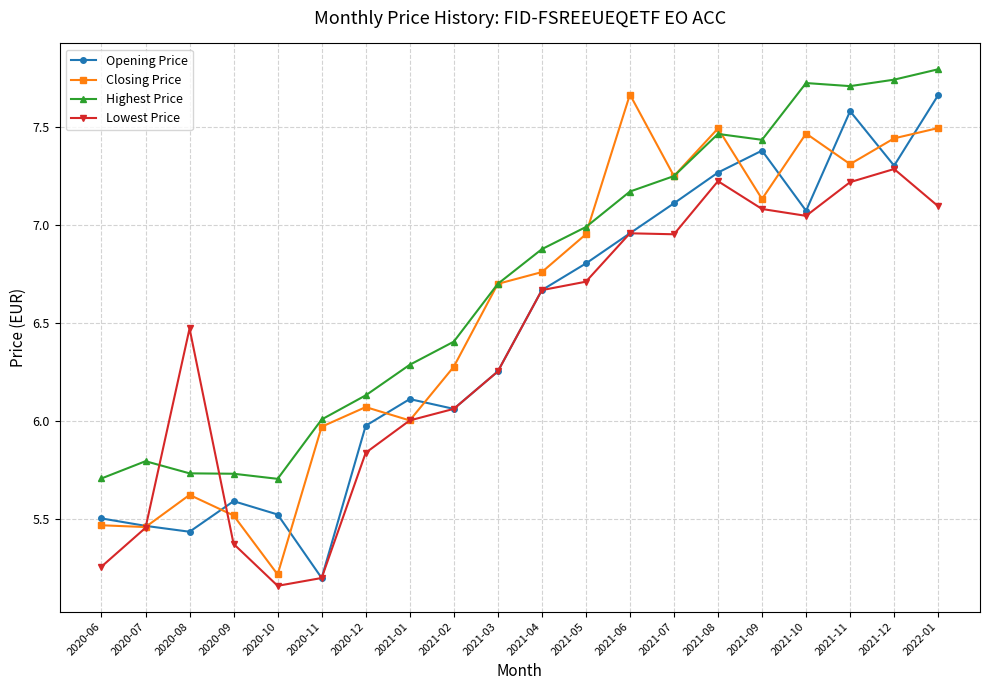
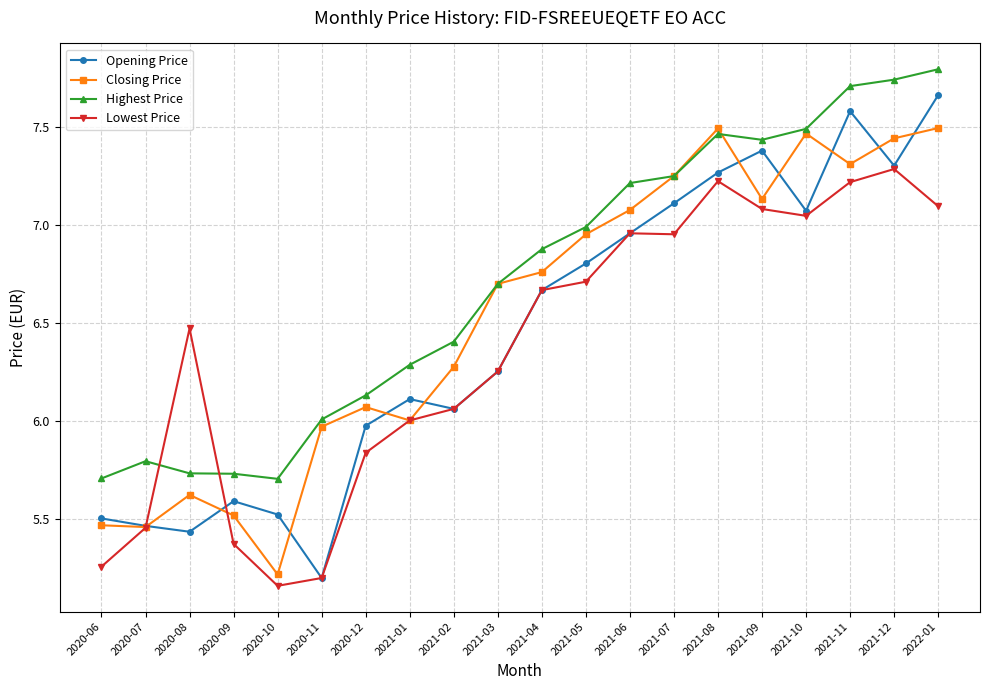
  {
    "Opening Price": {
      "2020-06": 5.51,
      "2020-08": 5.44,
      "2020-09": 5.59,
      "2020-10": 5.53,
      "2020-12": 5.98,
      "2021-01": 6.11,
      "2021-05": 6.81,
      "2021-07": 7.11,
      "2021-08": 7.27,
      "2021-09": 7.38,
      "2021-10": 7.07,
      "2021-11": 7.58,
      "2021-12": 7.30,
      "2022-01": 7.66
    },
    "Closing Price": {
      "2020-06": 5.47,
      "2020-08": 5.63,
      "2020-09": 5.52,
      "2020-10": 5.22,
      "2020-11": 5.97,
      "2020-12": 6.07,
      "2021-02": 6.28,
      "2021-04": 6.76,
      "2021-05": 6.95,
-     "2021-06": 7.67,
+     "2021-06": 7.08,
      "2021-08": 7.49,
      "2021-09": 7.14,
      "2021-10": 7.47,
      "2021-11": 7.31,
      "2021-12": 7.44,
      "2022-01": 7.50
    },
    "Highest Price": {
      "2020-06": 5.71,
      "2020-07": 5.80,
      "2020-08": 5.74,
      "2020-09": 5.73,
      "2020-10": 5.71,
      "2020-11": 6.01,
      "2020-12": 6.13,
      "2021-01": 6.29,
      "2021-02": 6.41,
      "2021-04": 6.88,
      "2021-05": 6.99,
-     "2021-06": 7.17,
+     "2021-06": 7.22,
      "2021-08": 7.47,
      "2021-09": 7.44,
-     "2021-10": 7.73,
+     "2021-10": 7.49,
      "2021-11": 7.71,
      "2021-12": 7.74,
      "2022-01": 7.80
    },
    "Lowest Price": {
      "2020-06": 5.26,
      "2020-08": 6.47,
      "2020-09": 5.38,
      "2020-10": 5.16,
      "2020-12": 5.84,
      "2021-05": 6.71,
      "2021-07": 6.95,
      "2021-08": 7.23,
      "2021-09": 7.08,
      "2021-10": 7.05,
      "2021-11": 7.22,
      "2021-12": 7.29,
      "2022-01": 7.10
    }
  }
